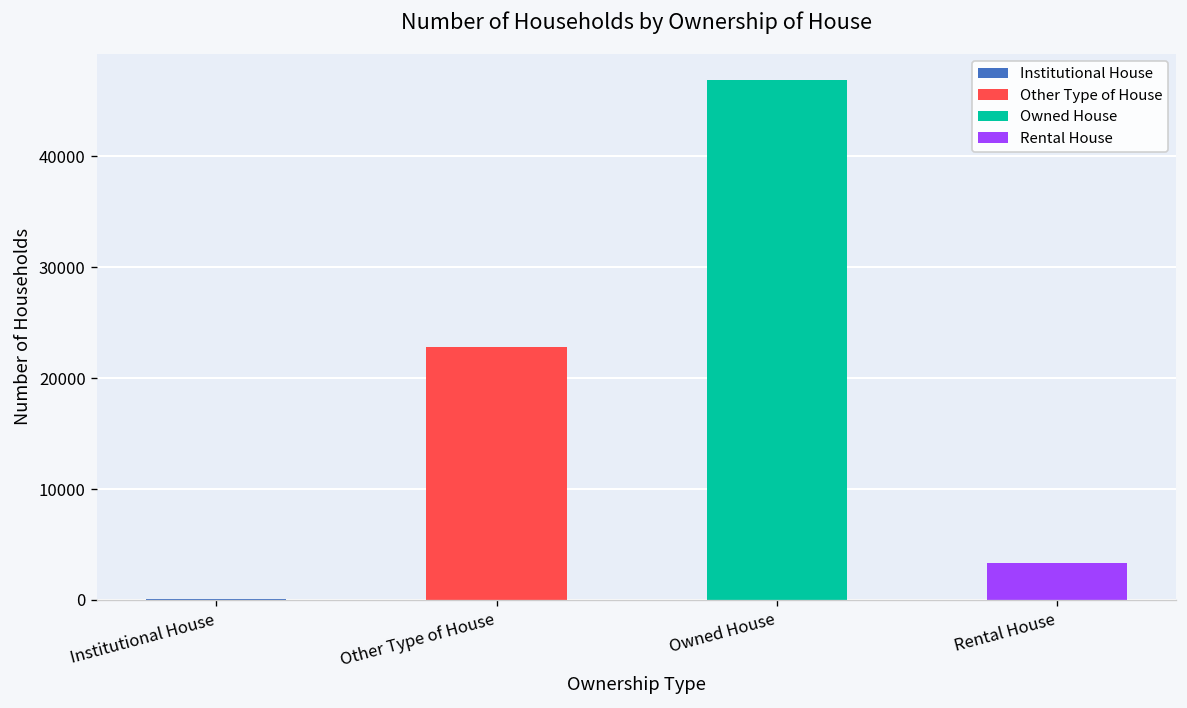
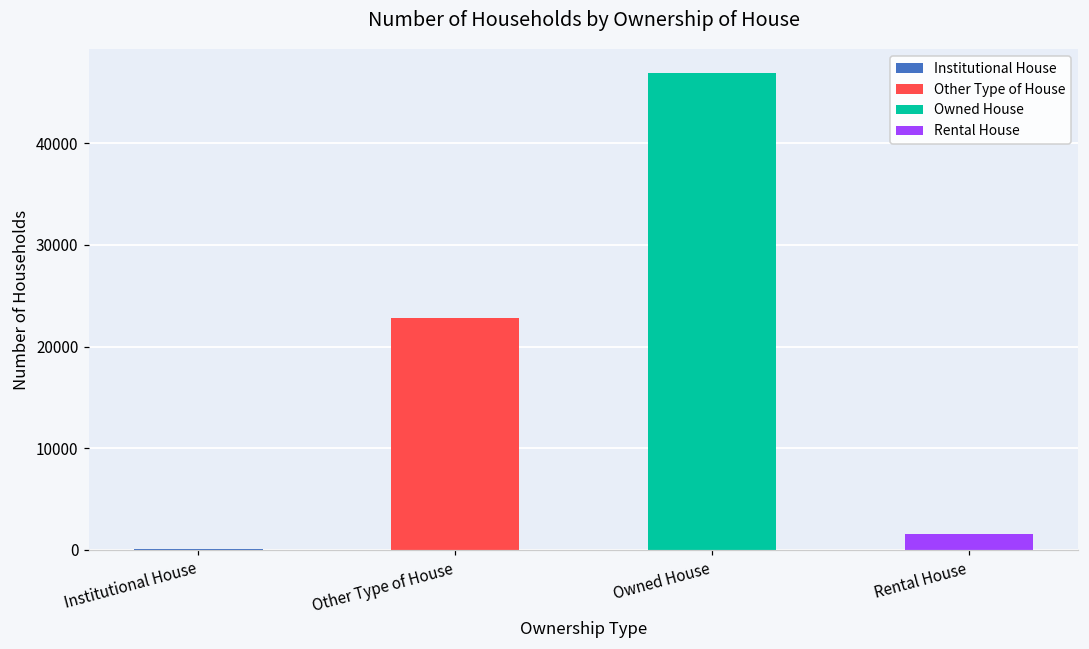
  {
    "Other Type of House": 23000,
    "Owned House": 47000,
-   "Rental House": 3000
+   "Rental House": 2000
  }
